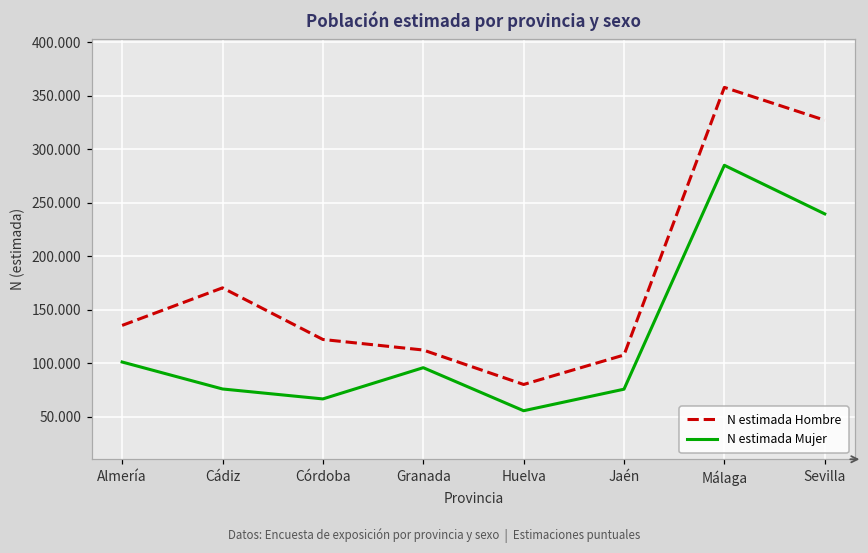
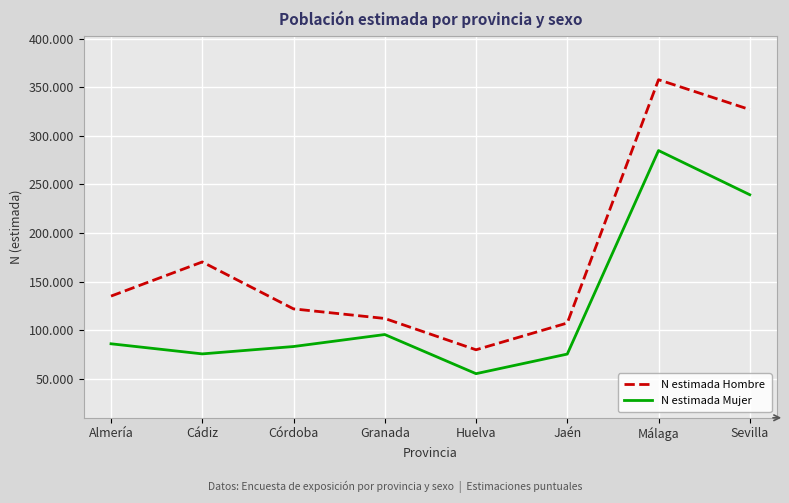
  {
    "N estimada Hombre": {
      "Almería": 140,
      "Cádiz": 170,
      "Córdoba": 120,
      "Granada": 110,
      "Huelva": 80,
      "Jaén": 110,
      "Málaga": 360,
      "Sevilla": 330
    },
    "N estimada Mujer": {
-     "Almería": 100,
+     "Almería": 90,
      "Cádiz": 80,
-     "Córdoba": 70,
+     "Córdoba": 80,
      "Granada": 100,
      "Huelva": 60,
      "Jaén": 80,
      "Málaga": 280,
      "Sevilla": 240
    }
  }
